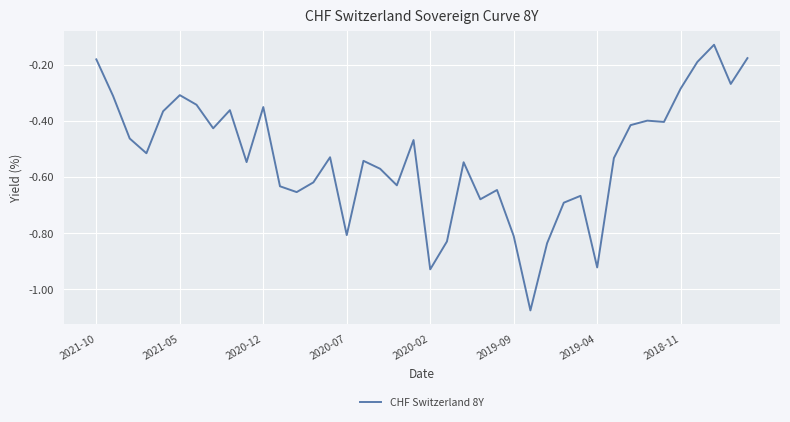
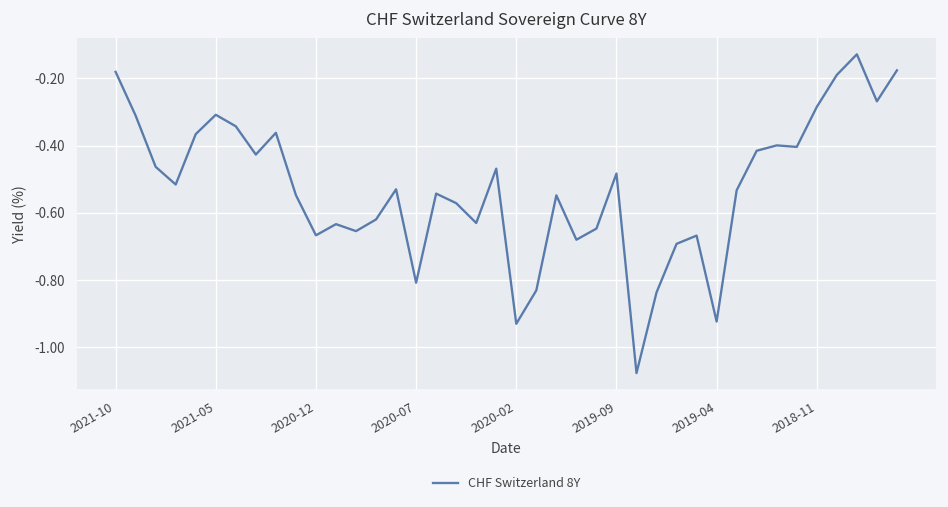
  {
    "2021-10": -0.18,
    "2021-05": -0.31,
-   "2020-12": -0.35,
+   "2020-12": -0.67,
    "2020-07": -0.81,
    "2020-02": -0.93,
-   "2019-09": -0.81,
+   "2019-09": -0.48,
    "2019-04": -0.92,
    "2018-11": -0.29
  }
